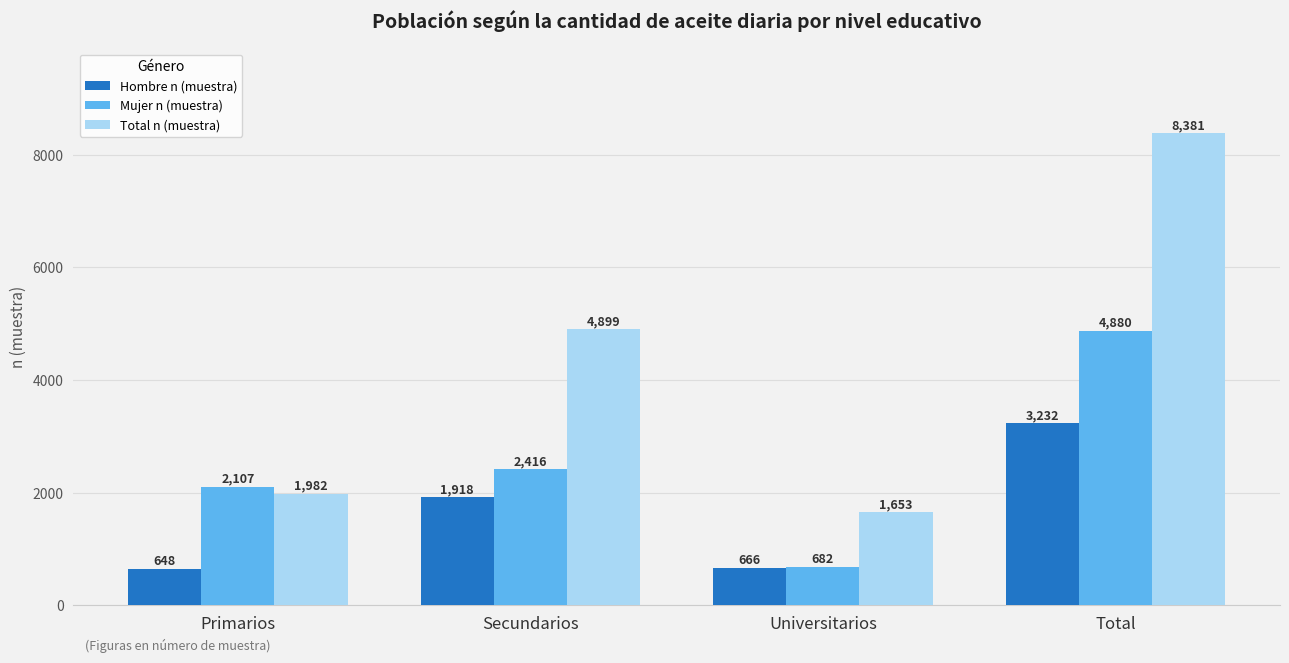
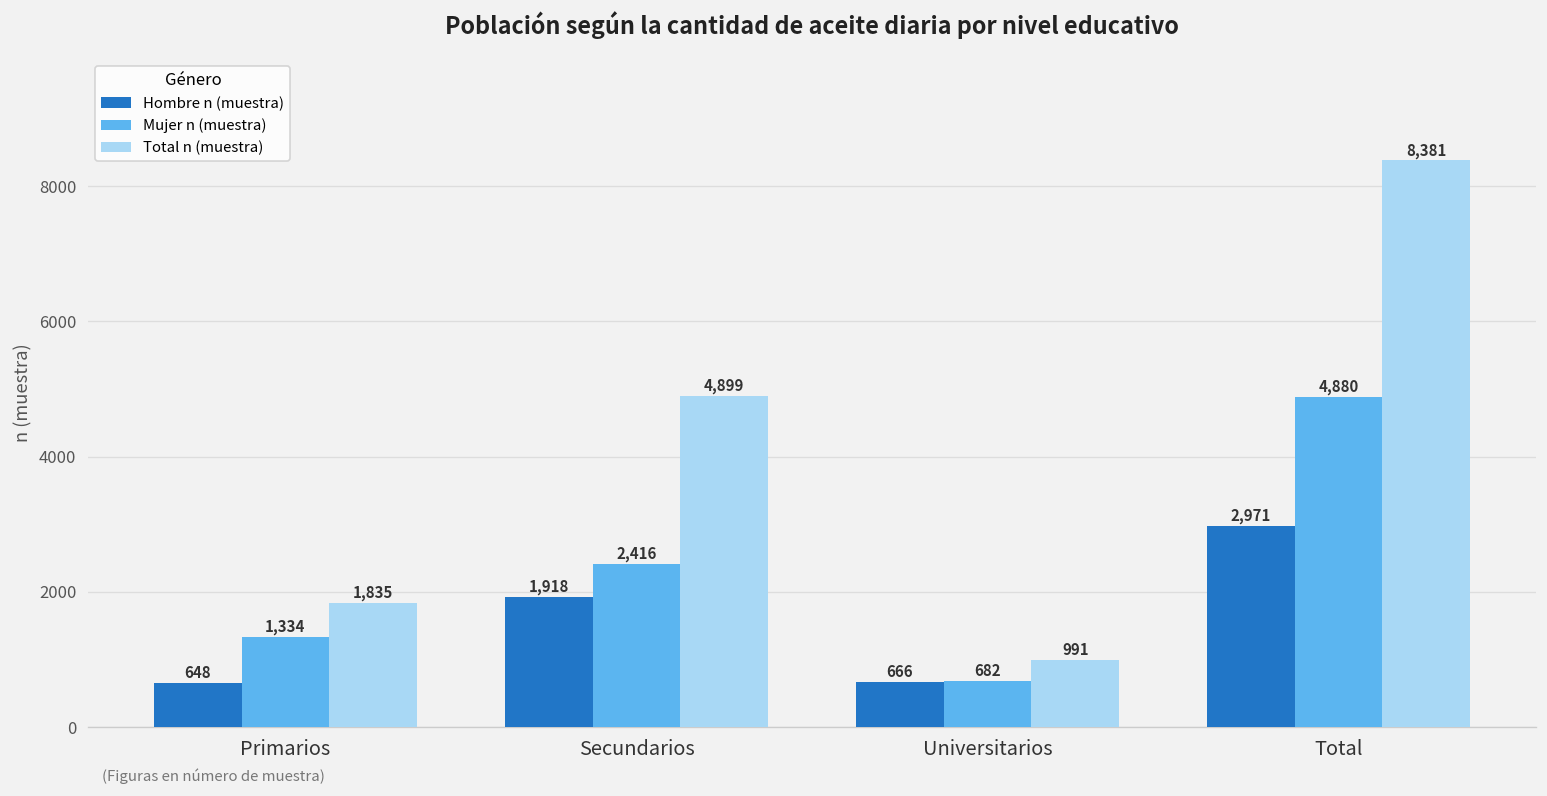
  {
    "Hombre n (muestra)": {
      "Primarios": "648",
      "Secundarios": "1,918",
      "Universitarios": "666",
-     "Total": "3,232"
+     "Total": "2,971"
    },
    "Mujer n (muestra)": {
-     "Primarios": "2,107",
+     "Primarios": "1,334",
      "Secundarios": "2,416",
      "Universitarios": "682",
      "Total": "4,880"
    },
    "Total n (muestra)": {
-     "Primarios": "1,982",
+     "Primarios": "1,835",
      "Secundarios": "4,899",
-     "Universitarios": "1,653",
+     "Universitarios": "991",
      "Total": "8,381"
    }
  }
